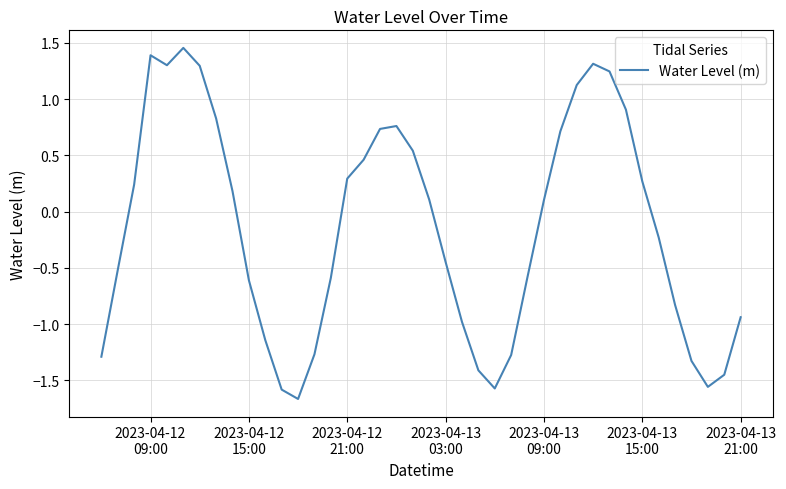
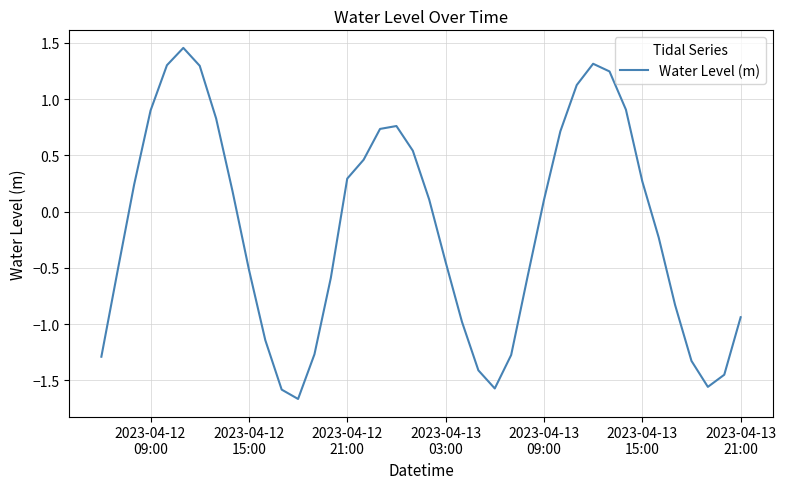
  {
-   "2023-04-12 09:00": 1.39,
-   "2023-04-12 15:00": -0.61,
+   "2023-04-12 09:00": 0.90,
+   "2023-04-12 15:00": -0.51,
    "2023-04-12 21:00": 0.29,
    "2023-04-13 03:00": -0.45,
    "2023-04-13 09:00": 0.10,
    "2023-04-13 15:00": 0.27,
    "2023-04-13 21:00": -0.94
  }
